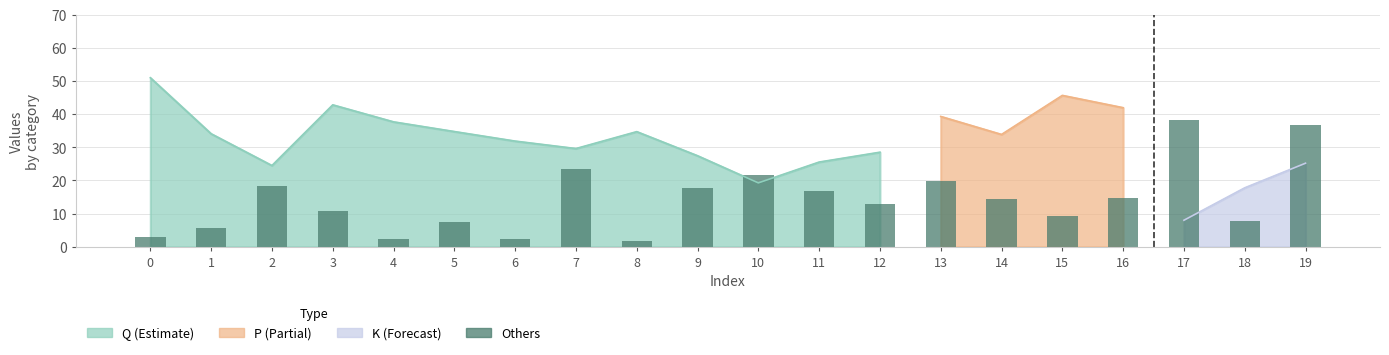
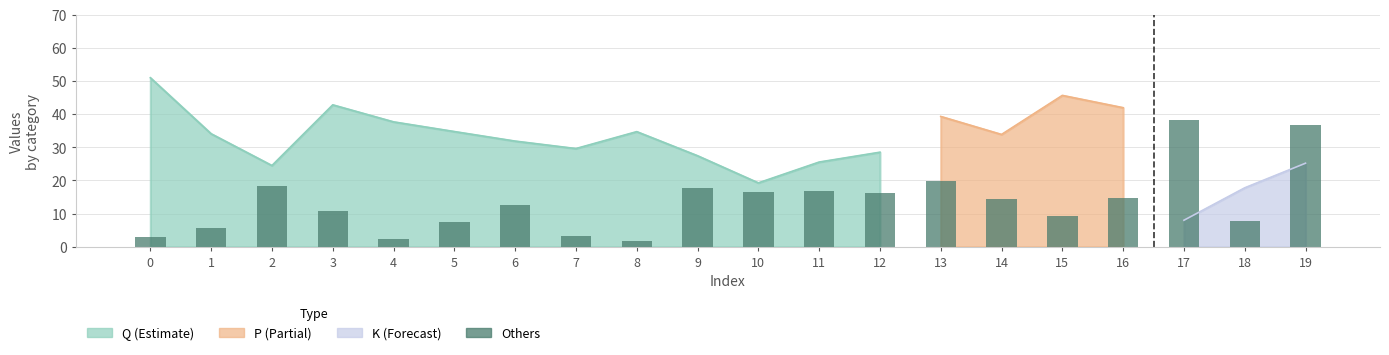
  {
    "Others": {
      "0": 3,
      "1": 6,
      "2": 18,
      "3": 11,
      "4": 2,
      "5": 7,
-     "6": 2,
-     "7": 23,
+     "6": 13,
+     "7": 3,
      "8": 2,
      "9": 18,
-     "10": 22,
+     "10": 17,
      "11": 17,
-     "12": 13,
+     "12": 16,
      "13": 20,
      "14": 14,
      "15": 9,
      "16": 15,
      "17": 38,
      "18": 8,
      "19": 37
    }
  }
